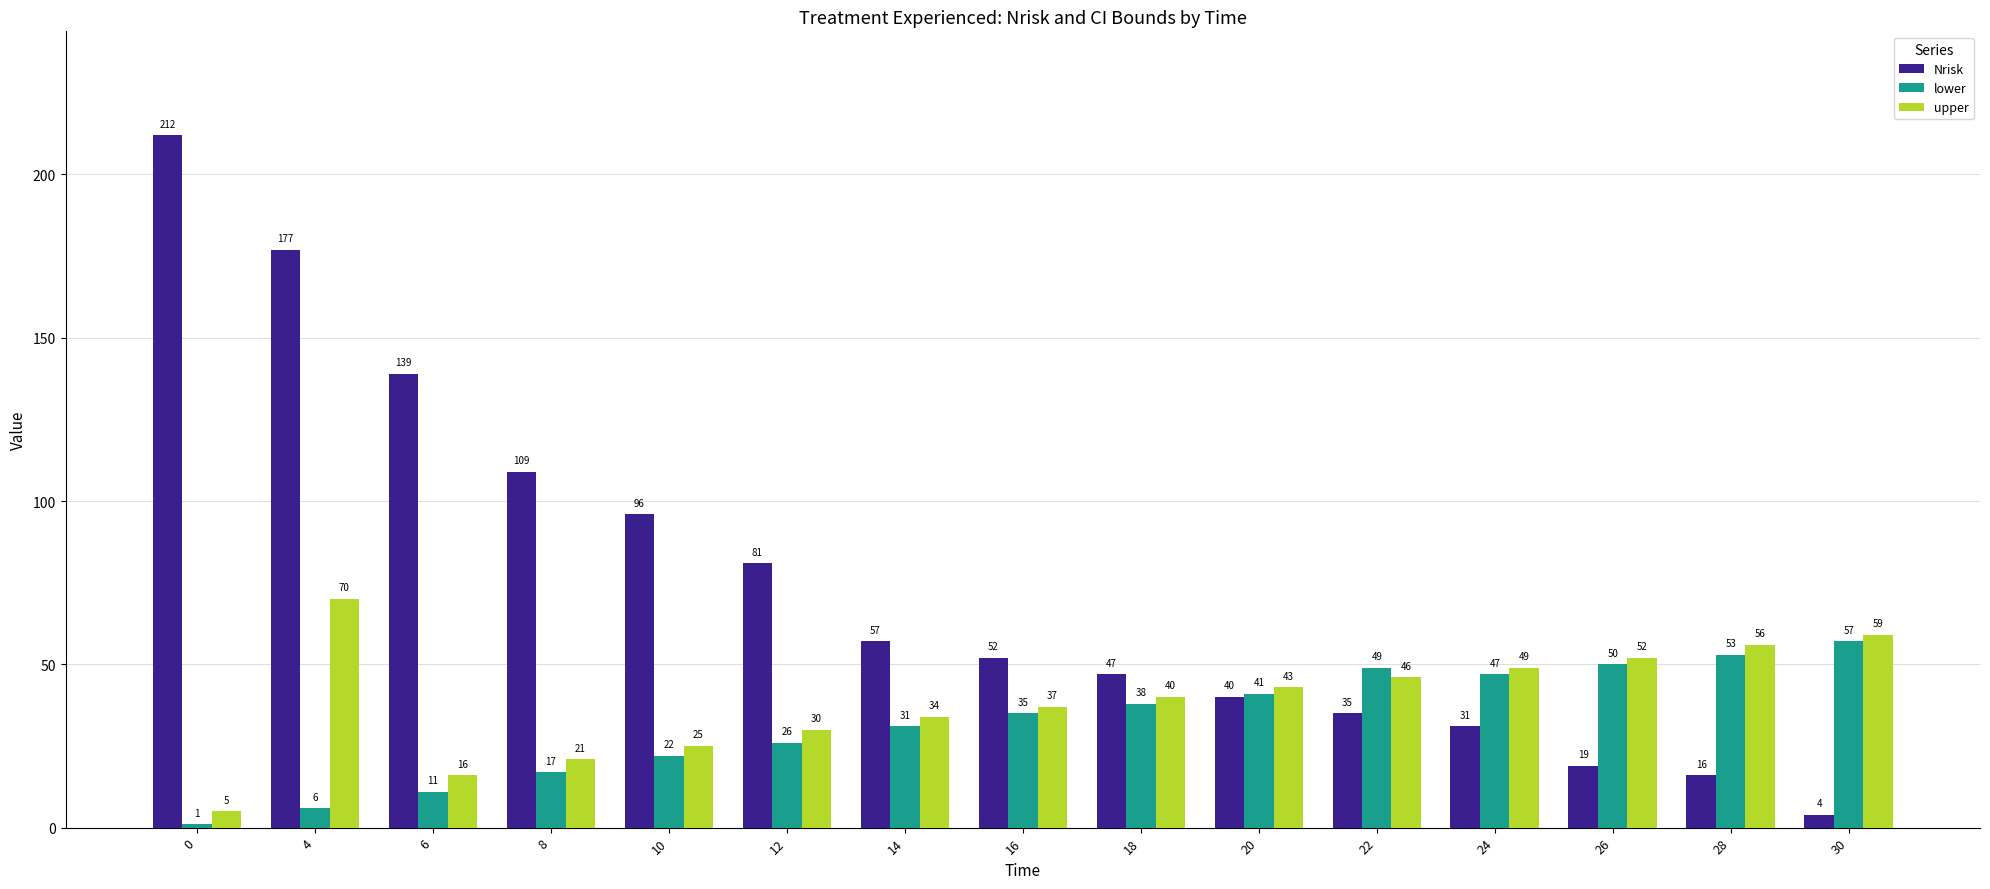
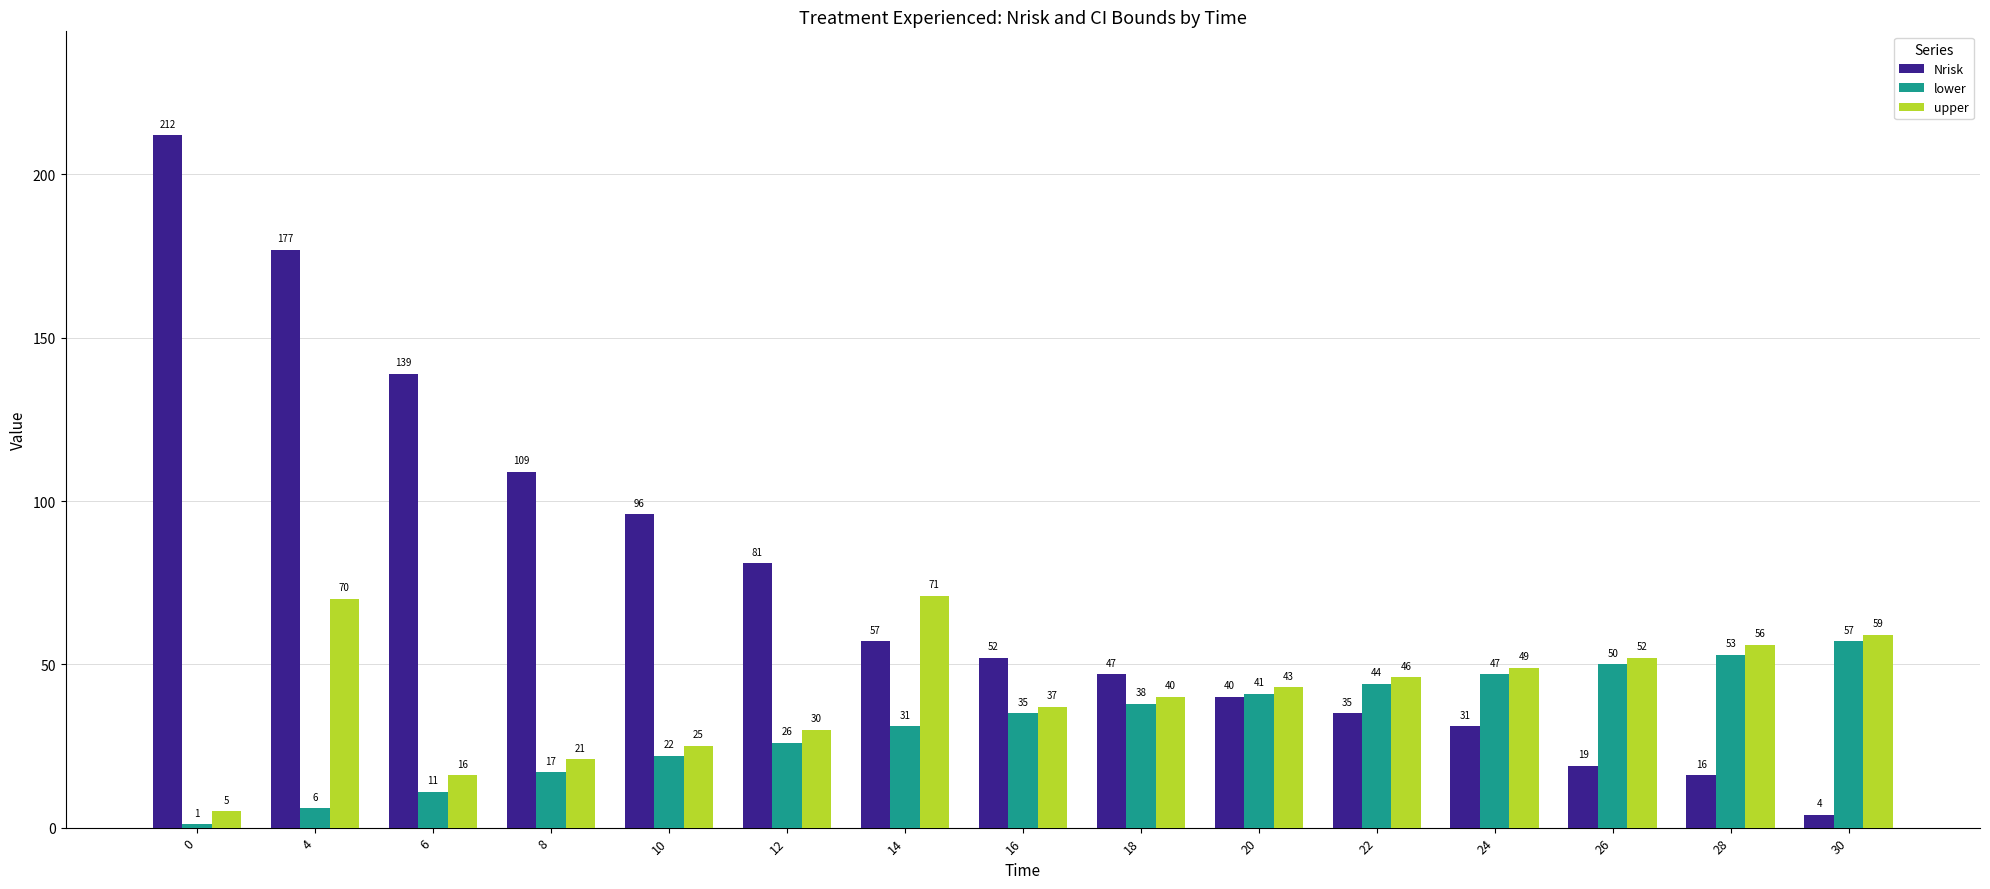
  {
    "Nrisk": {
      "0": 212,
      "4": 177,
      "6": 139,
      "8": 109,
      "10": 96,
      "12": 81,
      "14": 57,
      "16": 52,
      "18": 47,
      "20": 40,
      "22": 35,
      "24": 31,
      "26": 19,
      "28": 16,
      "30": 4
    },
    "lower": {
      "0": 1,
      "4": 6,
      "6": 11,
      "8": 17,
      "10": 22,
      "12": 26,
      "14": 31,
      "16": 35,
      "18": 38,
      "20": 41,
-     "22": 49,
+     "22": 44,
      "24": 47,
      "26": 50,
      "28": 53,
      "30": 57
    },
    "upper": {
      "0": 5,
      "4": 70,
      "6": 16,
      "8": 21,
      "10": 25,
      "12": 30,
-     "14": 34,
+     "14": 71,
      "16": 37,
      "18": 40,
      "20": 43,
      "22": 46,
      "24": 49,
      "26": 52,
      "28": 56,
      "30": 59
    }
  }
